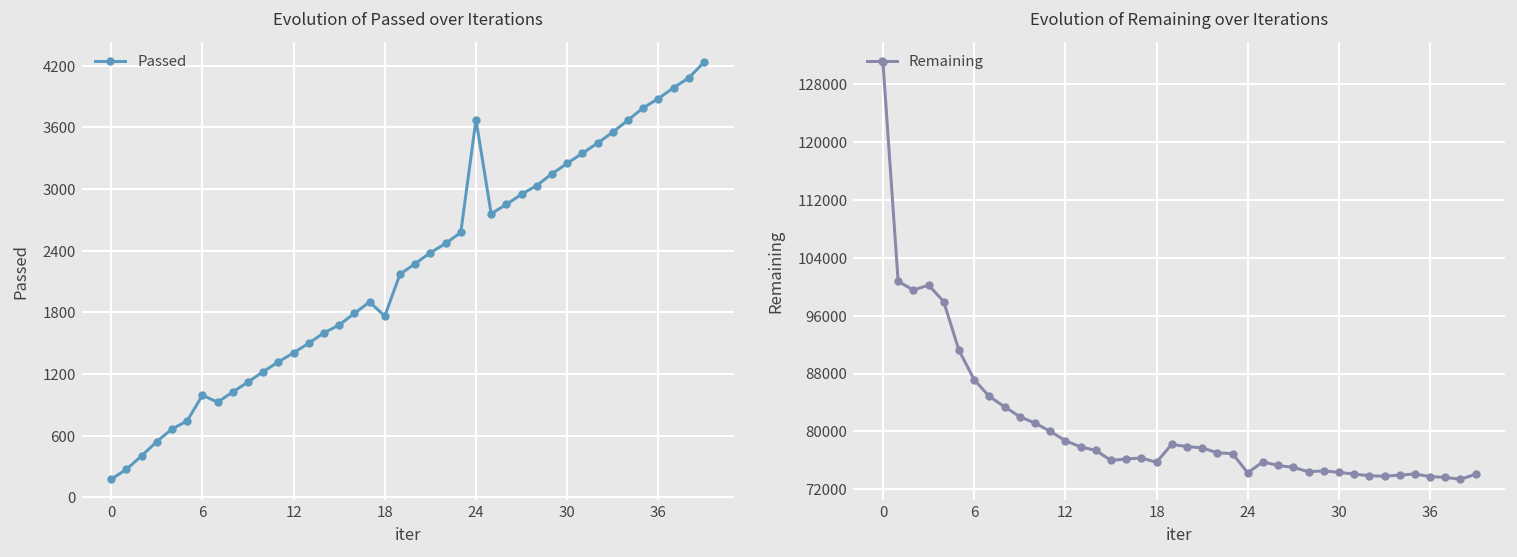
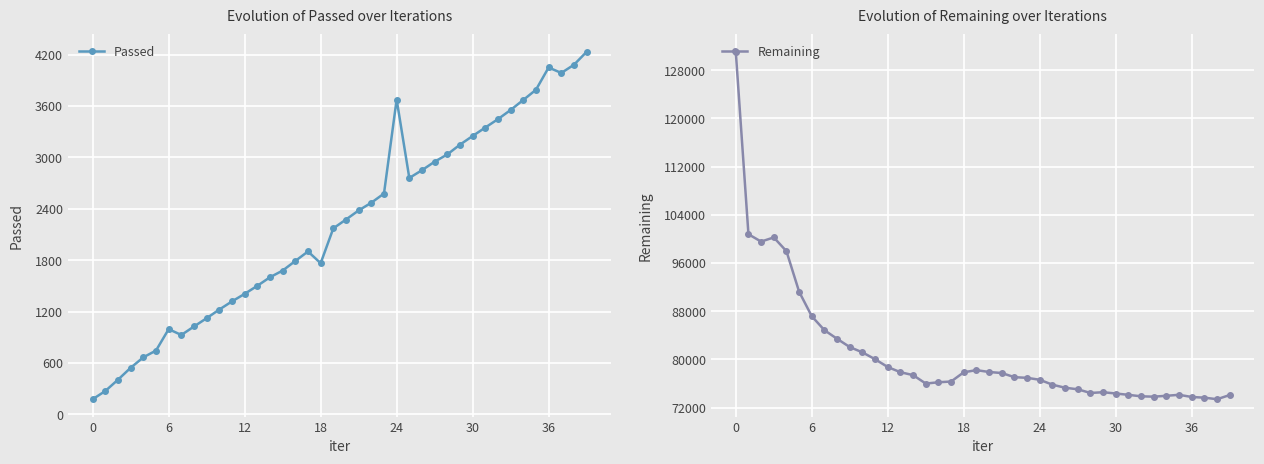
  {
    "Evolution of Passed over Iterations": {
      "0": 200,
      "6": 1000,
      "12": 1400,
      "18": 1800,
      "24": 3700,
      "30": 3300,
-     "36": 3900
+     "36": 4100
    },
    "Evolution of Remaining over Iterations": {
      "0": 131000,
      "6": 87000,
      "12": 79000,
-     "18": 76000,
-     "24": 74000,
+     "18": 78000,
+     "24": 77000,
      "30": 74000,
      "36": 74000
    }
  }
